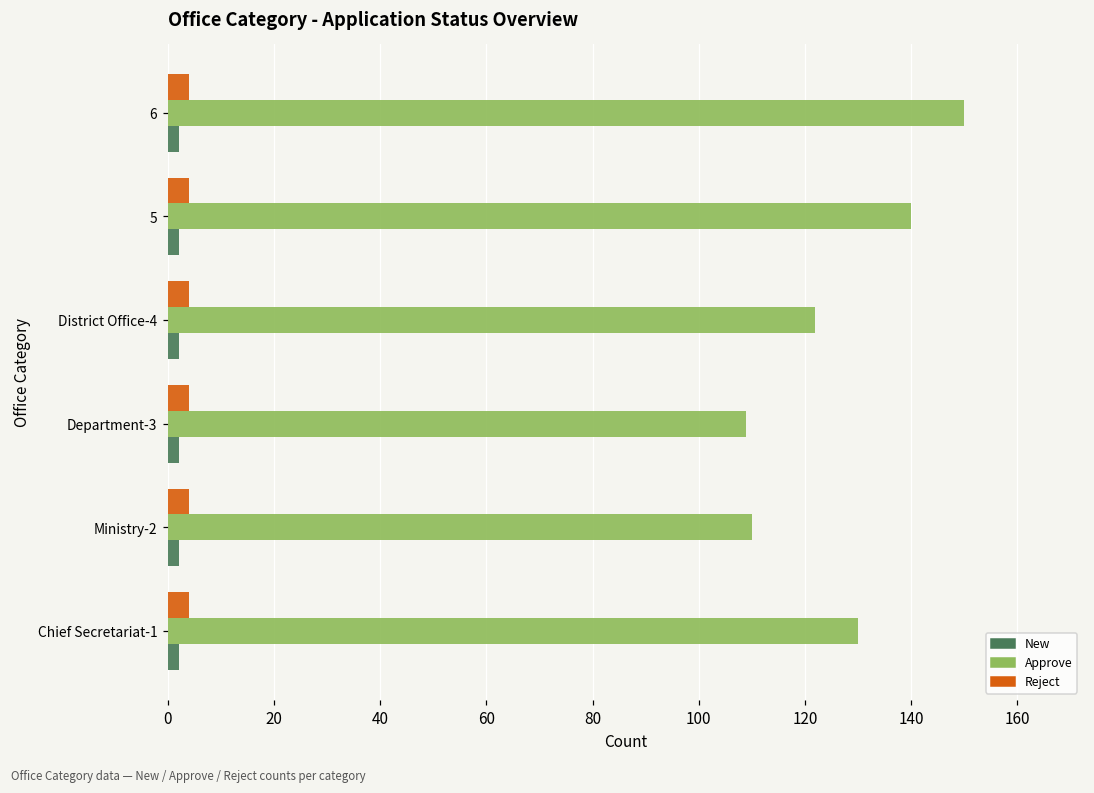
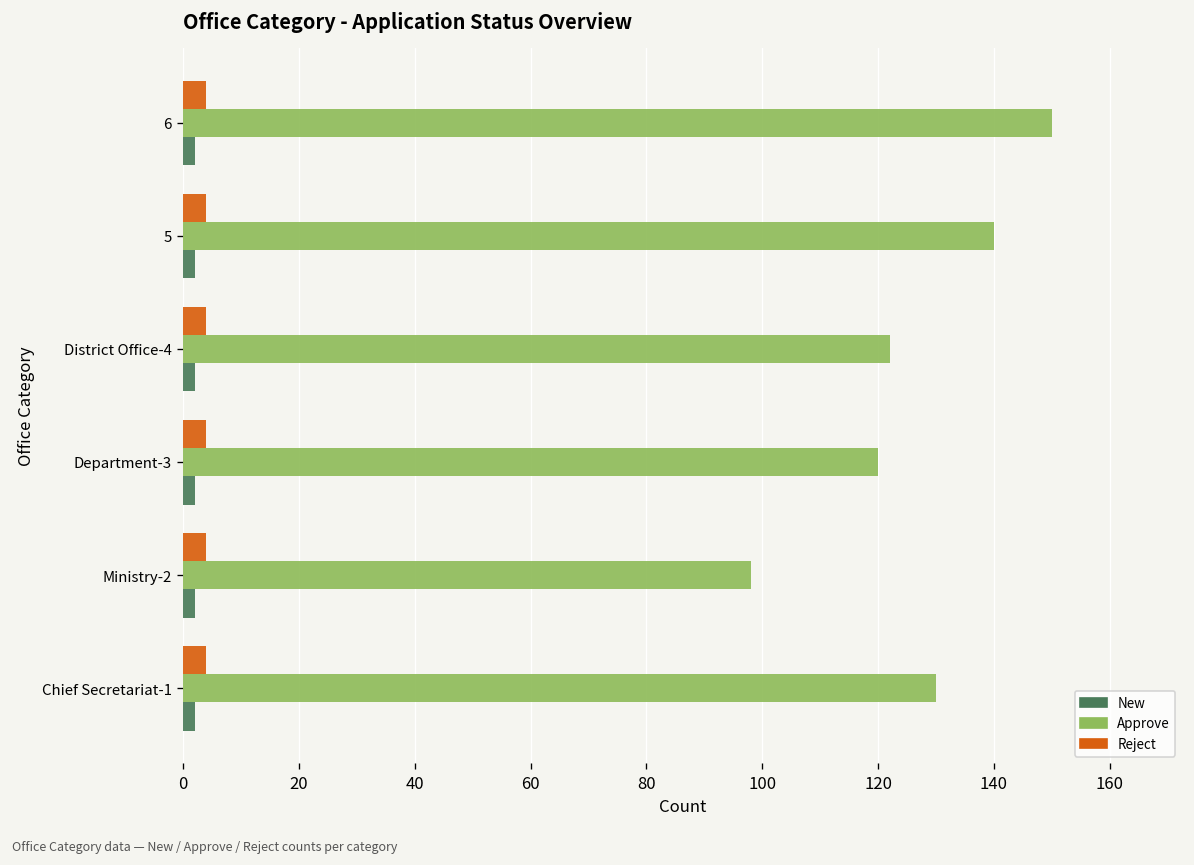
  {
    "New": {
      "6": 2,
      "5": 2,
      "District Office-4": 2,
      "Department-3": 2,
      "Ministry-2": 2,
      "Chief Secretariat-1": 2
    },
    "Approve": {
      "6": 150,
      "5": 140,
      "District Office-4": 122,
-     "Department-3": 109,
-     "Ministry-2": 110,
+     "Department-3": 120,
+     "Ministry-2": 98,
      "Chief Secretariat-1": 130
    },
    "Reject": {
      "6": 4,
      "5": 4,
      "District Office-4": 4,
      "Department-3": 4,
      "Ministry-2": 4,
      "Chief Secretariat-1": 4
    }
  }
